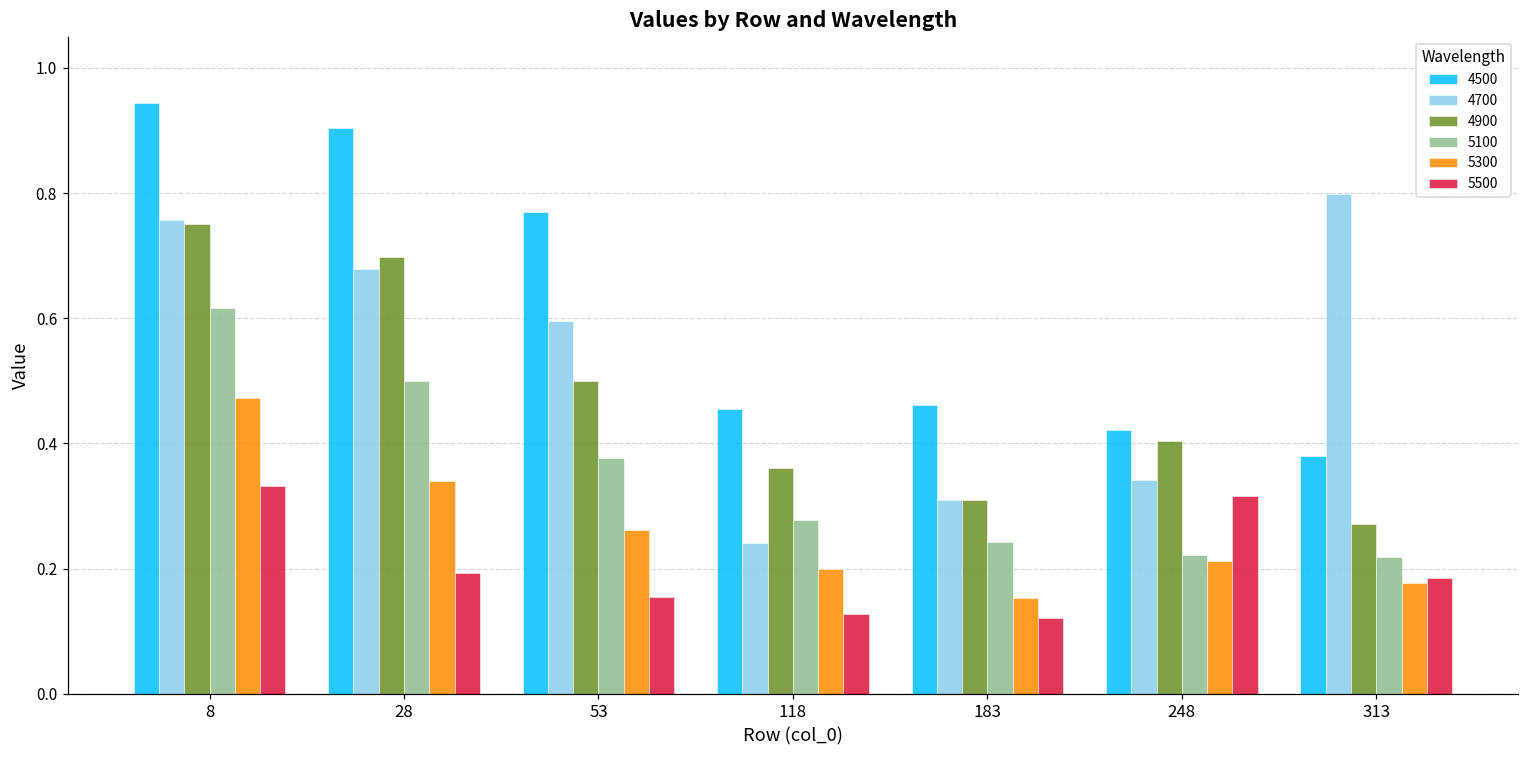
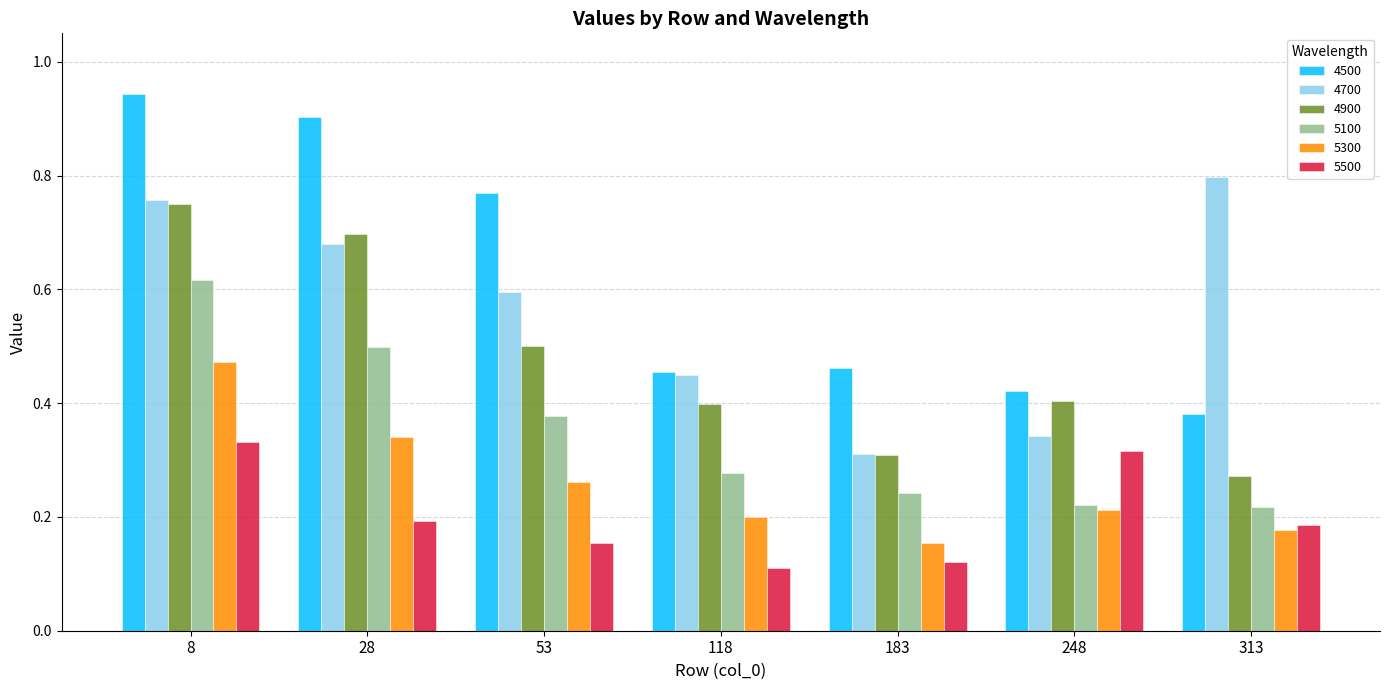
  {
    "4500": {
      "8": 0.94,
      "28": 0.90,
      "53": 0.77,
      "118": 0.45,
      "183": 0.46,
      "248": 0.42,
      "313": 0.38
    },
    "4700": {
      "8": 0.76,
      "28": 0.68,
      "53": 0.60,
-     "118": 0.24,
+     "118": 0.45,
      "183": 0.31,
      "248": 0.34,
      "313": 0.80
    },
    "4900": {
      "8": 0.75,
      "28": 0.70,
      "53": 0.50,
-     "118": 0.36,
+     "118": 0.40,
      "183": 0.31,
      "248": 0.40,
      "313": 0.27
    },
    "5100": {
      "8": 0.62,
      "28": 0.50,
      "53": 0.38,
      "118": 0.28,
      "183": 0.24,
      "248": 0.22,
      "313": 0.22
    },
    "5300": {
      "8": 0.47,
      "28": 0.34,
      "53": 0.26,
      "118": 0.20,
      "183": 0.15,
      "248": 0.21,
      "313": 0.18
    },
    "5500": {
      "8": 0.33,
      "28": 0.19,
      "53": 0.15,
-     "118": 0.13,
+     "118": 0.11,
      "183": 0.12,
      "248": 0.32,
      "313": 0.19
    }
  }
